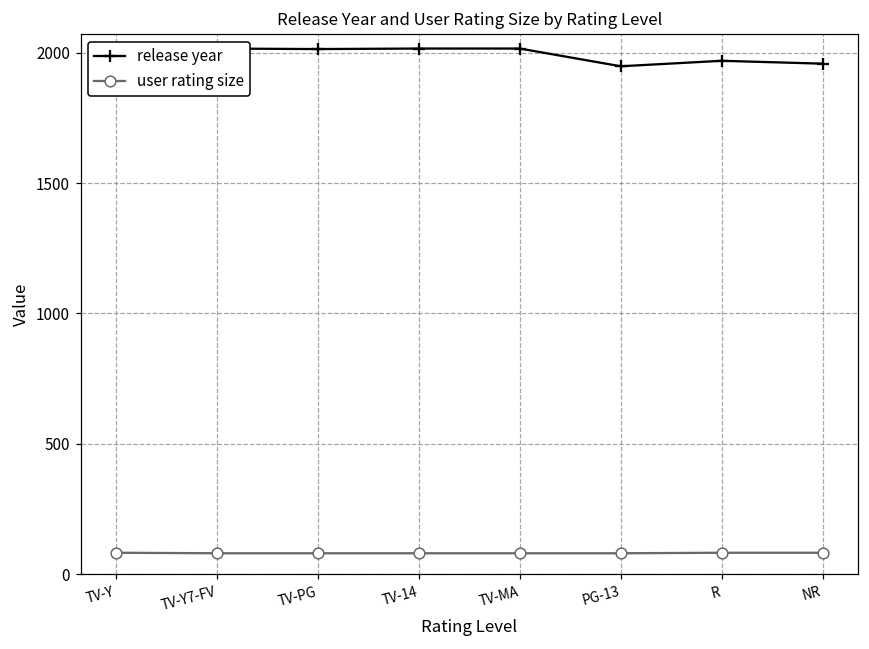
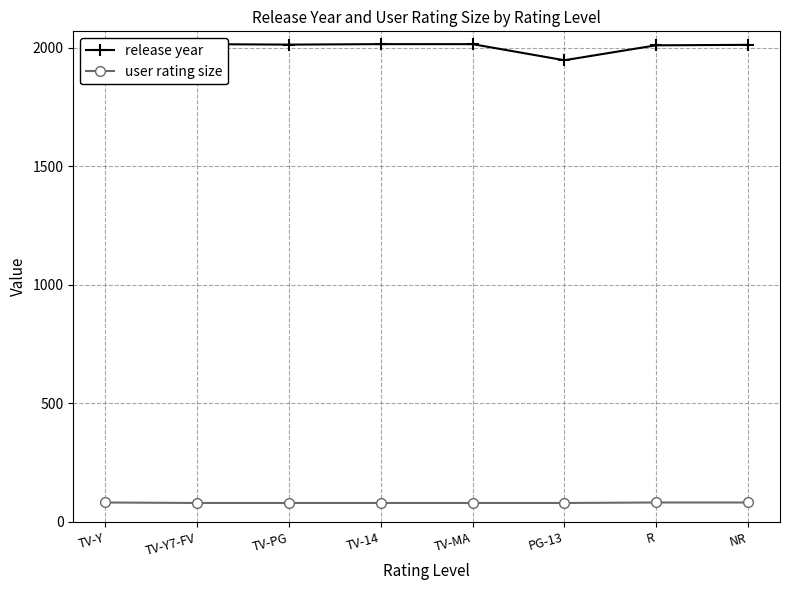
  {
    "release year": {
      "TV-PG": 2010,
      "TV-14": 2020,
      "TV-MA": 2020,
      "PG-13": 1950,
-     "R": 1970,
-     "NR": 1960
+     "R": 2010,
+     "NR": 2010
    },
    "user rating size": {
      "TV-Y": 80,
      "TV-Y7-FV": 80,
      "TV-PG": 80,
      "TV-14": 80,
      "TV-MA": 80,
      "PG-13": 80,
      "R": 80,
      "NR": 80
    }
  }
